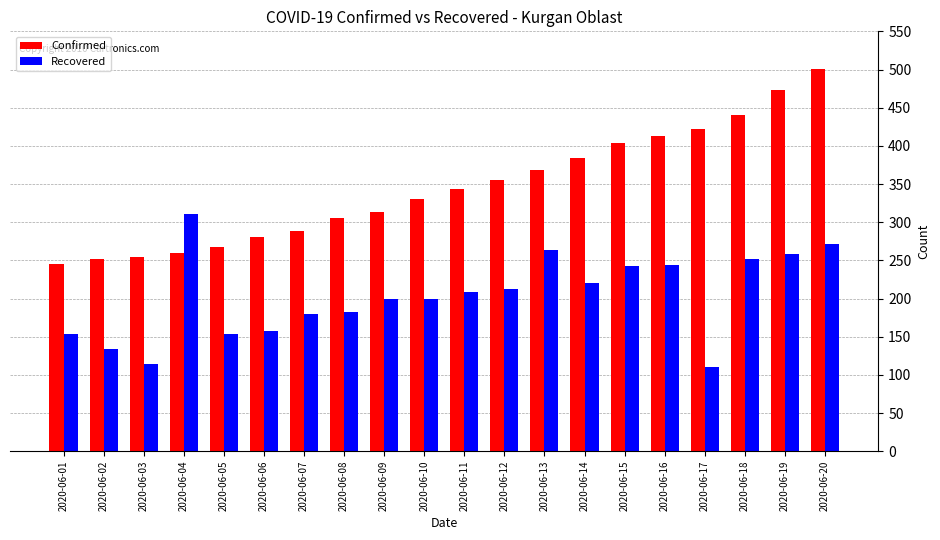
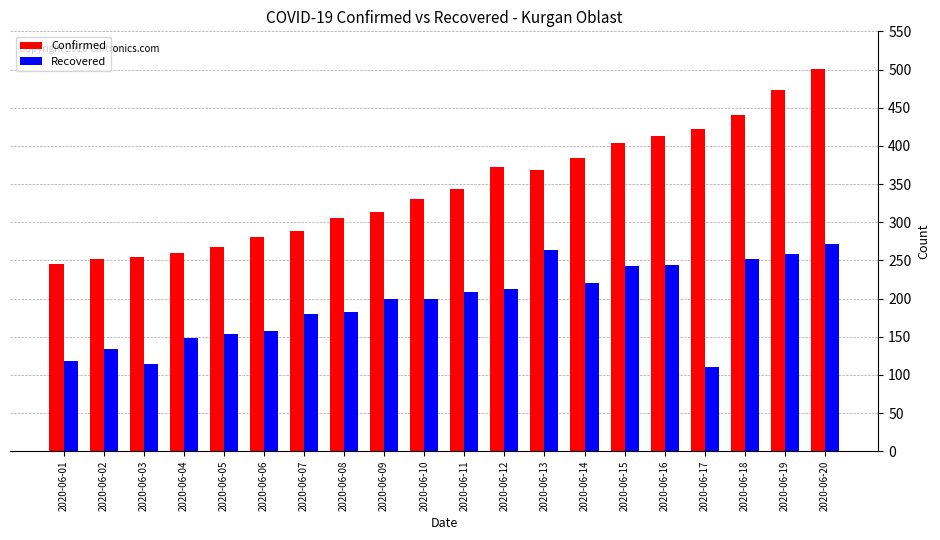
  {
    "Confirmed": {
      "2020-06-01": 250,
      "2020-06-02": 250,
      "2020-06-03": 260,
      "2020-06-04": 260,
      "2020-06-05": 270,
      "2020-06-06": 280,
      "2020-06-07": 290,
      "2020-06-08": 310,
      "2020-06-09": 310,
      "2020-06-10": 330,
      "2020-06-11": 340,
-     "2020-06-12": 360,
+     "2020-06-12": 370,
      "2020-06-13": 370,
      "2020-06-14": 380,
      "2020-06-15": 400,
      "2020-06-16": 410,
      "2020-06-17": 420,
      "2020-06-18": 440,
      "2020-06-19": 470,
      "2020-06-20": 500
    },
    "Recovered": {
-     "2020-06-01": 150,
+     "2020-06-01": 120,
      "2020-06-02": 130,
      "2020-06-03": 110,
-     "2020-06-04": 310,
+     "2020-06-04": 150,
      "2020-06-05": 150,
      "2020-06-06": 160,
      "2020-06-07": 180,
      "2020-06-08": 180,
      "2020-06-09": 200,
      "2020-06-10": 200,
      "2020-06-11": 210,
      "2020-06-12": 210,
      "2020-06-13": 260,
      "2020-06-14": 220,
      "2020-06-15": 240,
      "2020-06-16": 240,
      "2020-06-17": 110,
      "2020-06-18": 250,
      "2020-06-19": 260,
      "2020-06-20": 270
    }
  }
